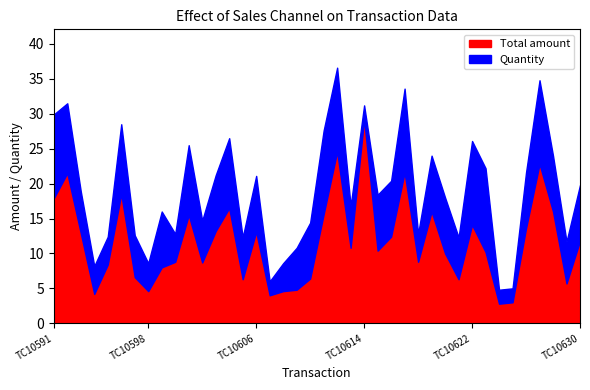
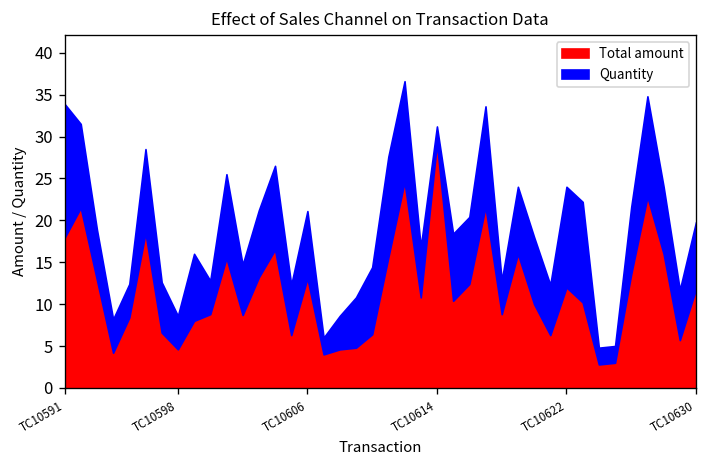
  {
    "Total amount": {
-     "TC10622": 14
+     "TC10622": 12
    },
    "Quantity": {
-     "TC10591": 12,
+     "TC10591": 16,
      "TC10598": 4,
      "TC10606": 8,
      "TC10614": 2,
      "TC10622": 12,
      "TC10630": 8
    }
  }
